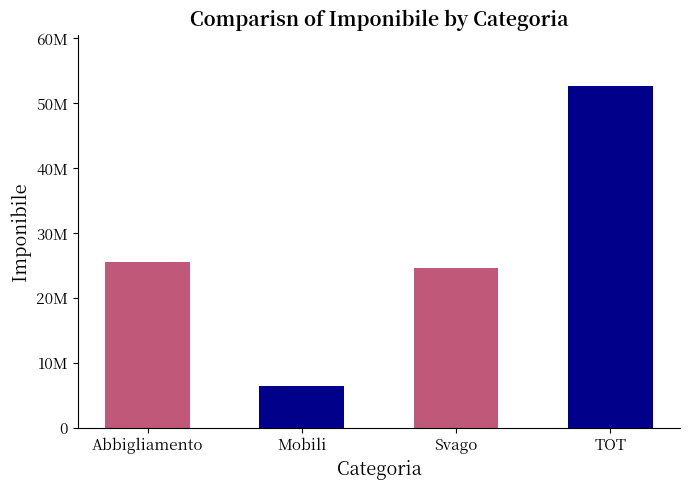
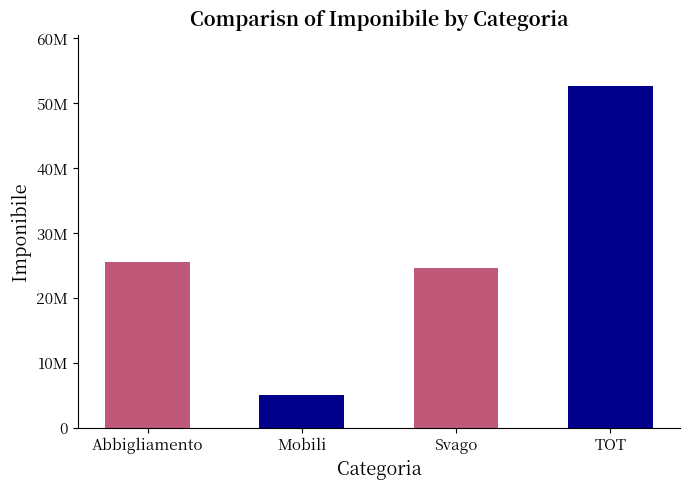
  {
    "Abbigliamento": 26000000,
-   "Mobili": 7000000,
+   "Mobili": 5000000,
    "Svago": 25000000,
    "TOT": 53000000
  }
